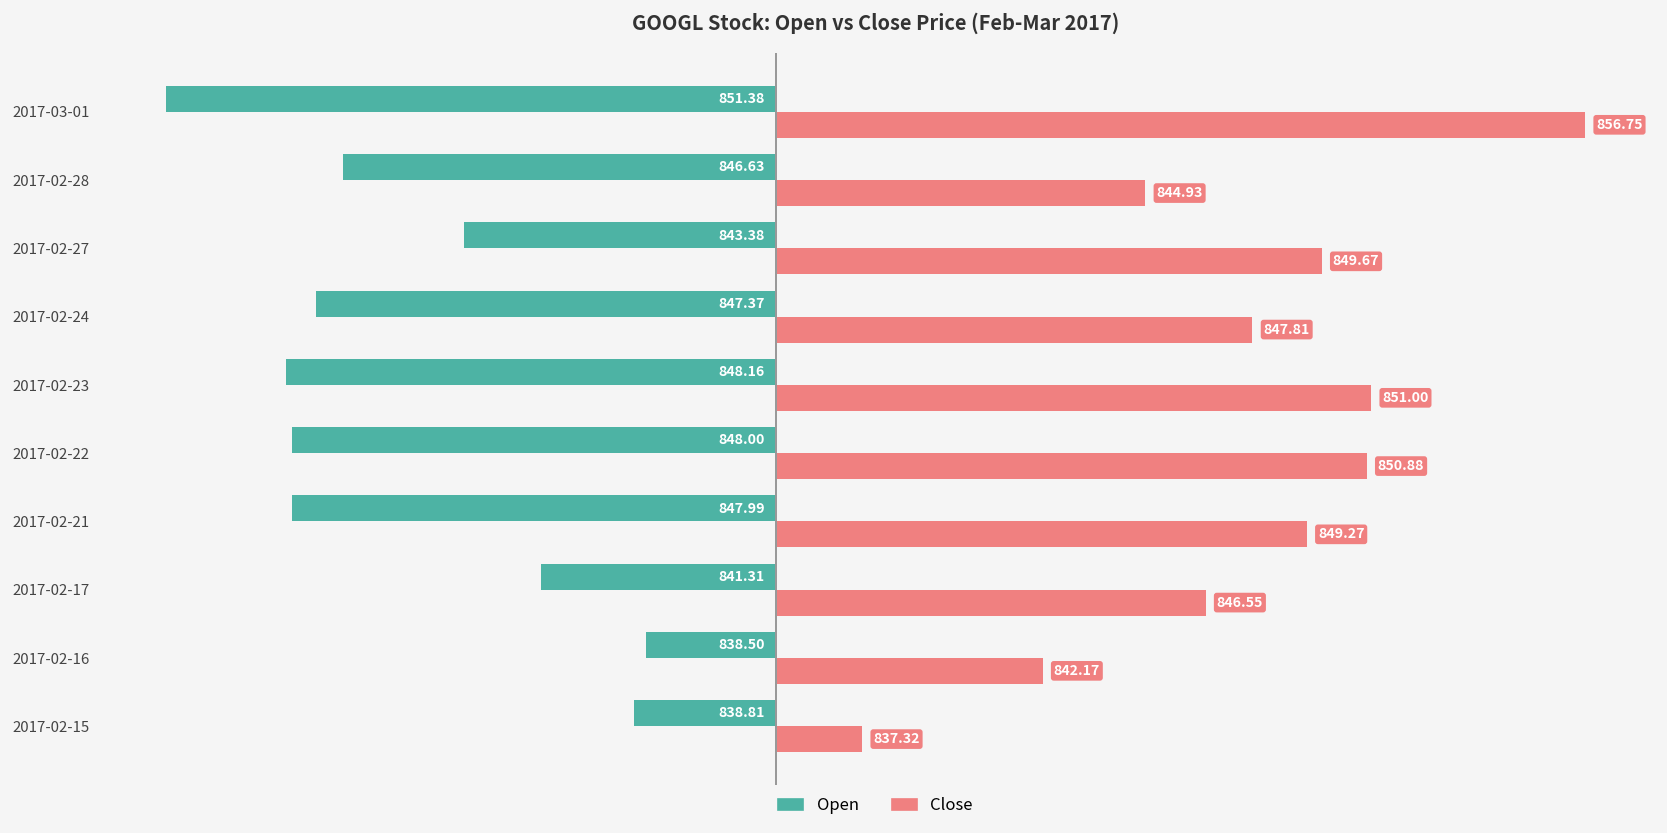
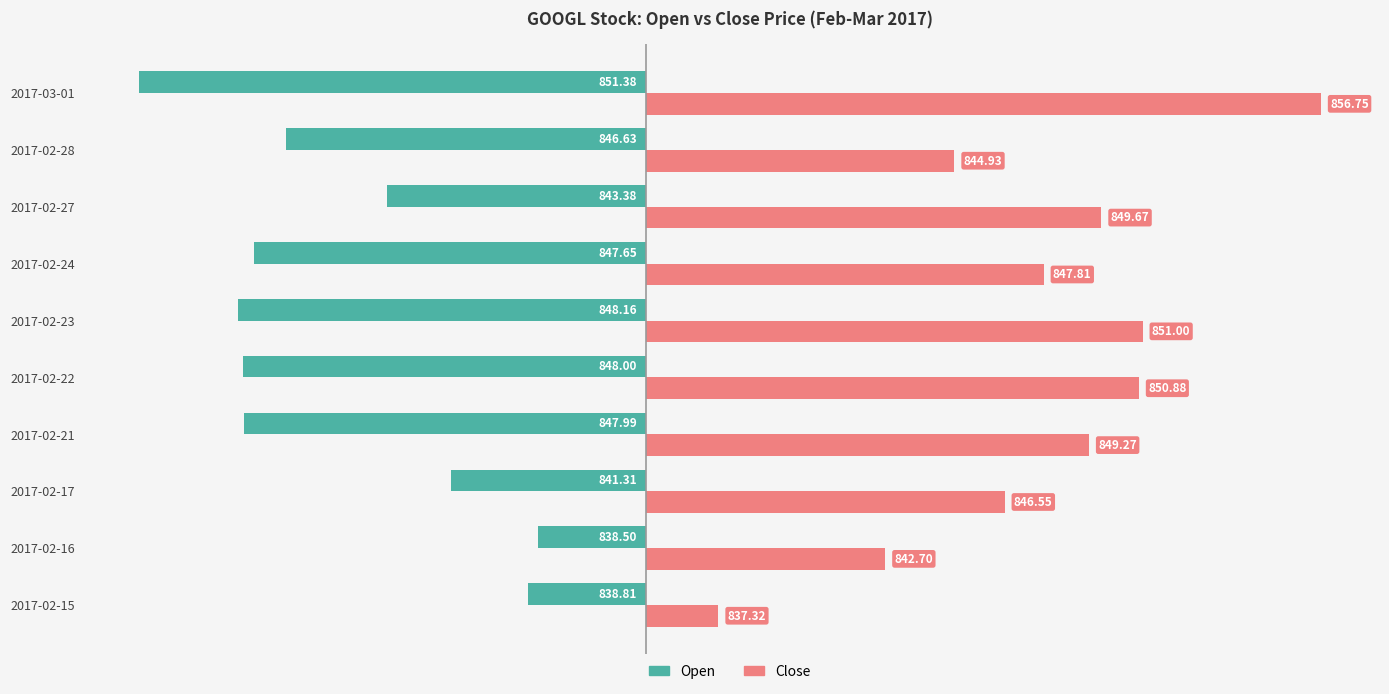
  {
    "Open": {
-     "2017-02-24": 847.37
+     "2017-02-24": 847.65
    },
    "Close": {
-     "2017-02-16": 842.17
+     "2017-02-16": 842.70
    }
  }
